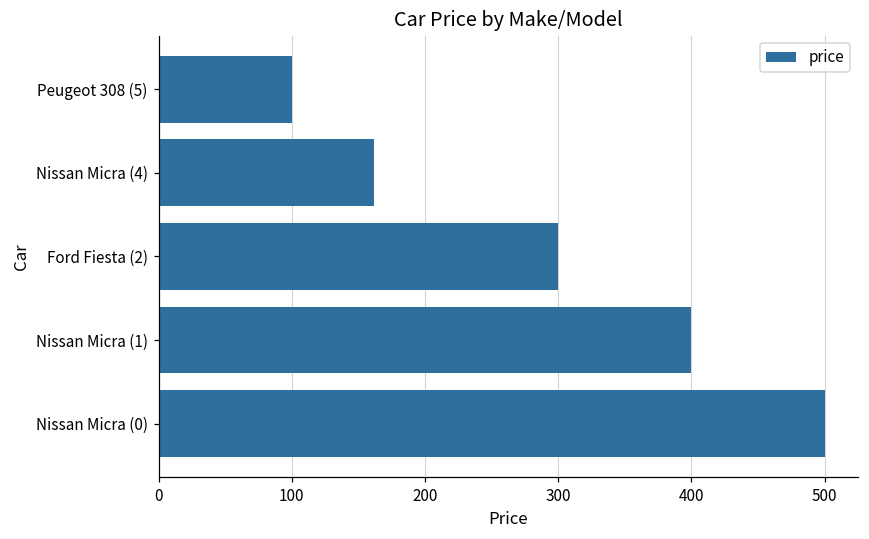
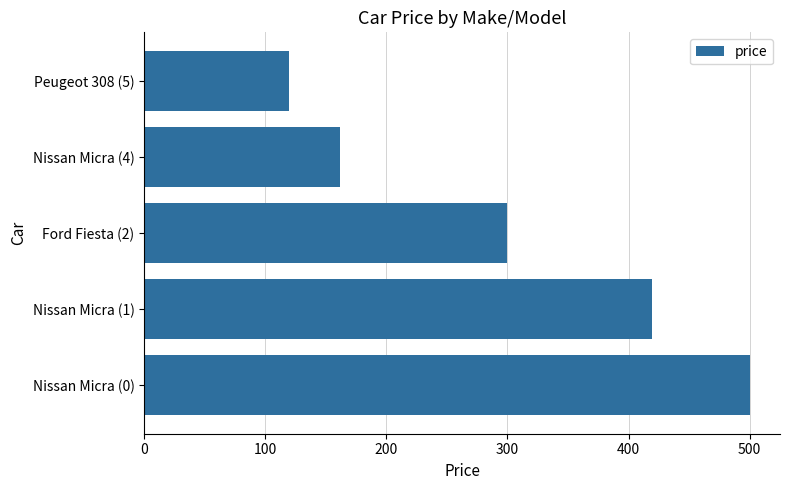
  {
-   "Peugeot 308 (5)": 100,
+   "Peugeot 308 (5)": 119,
    "Nissan Micra (4)": 162,
    "Ford Fiesta (2)": 300,
-   "Nissan Micra (1)": 400,
+   "Nissan Micra (1)": 419,
    "Nissan Micra (0)": 500
  }
